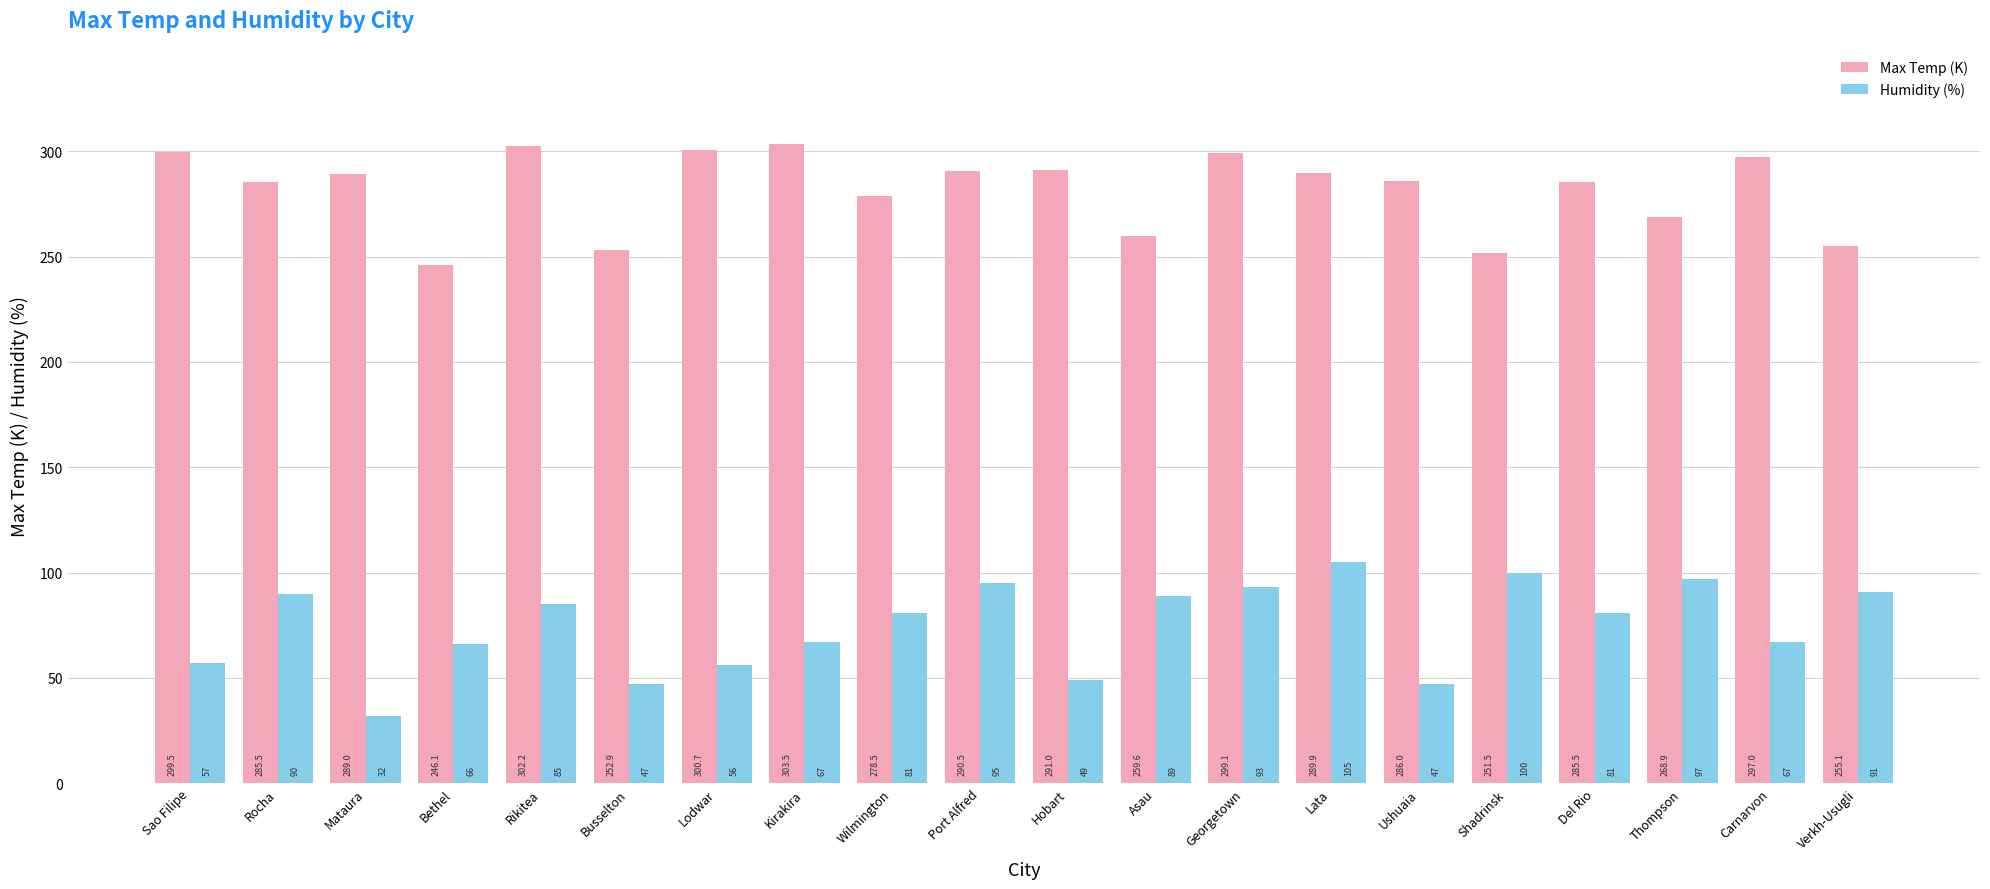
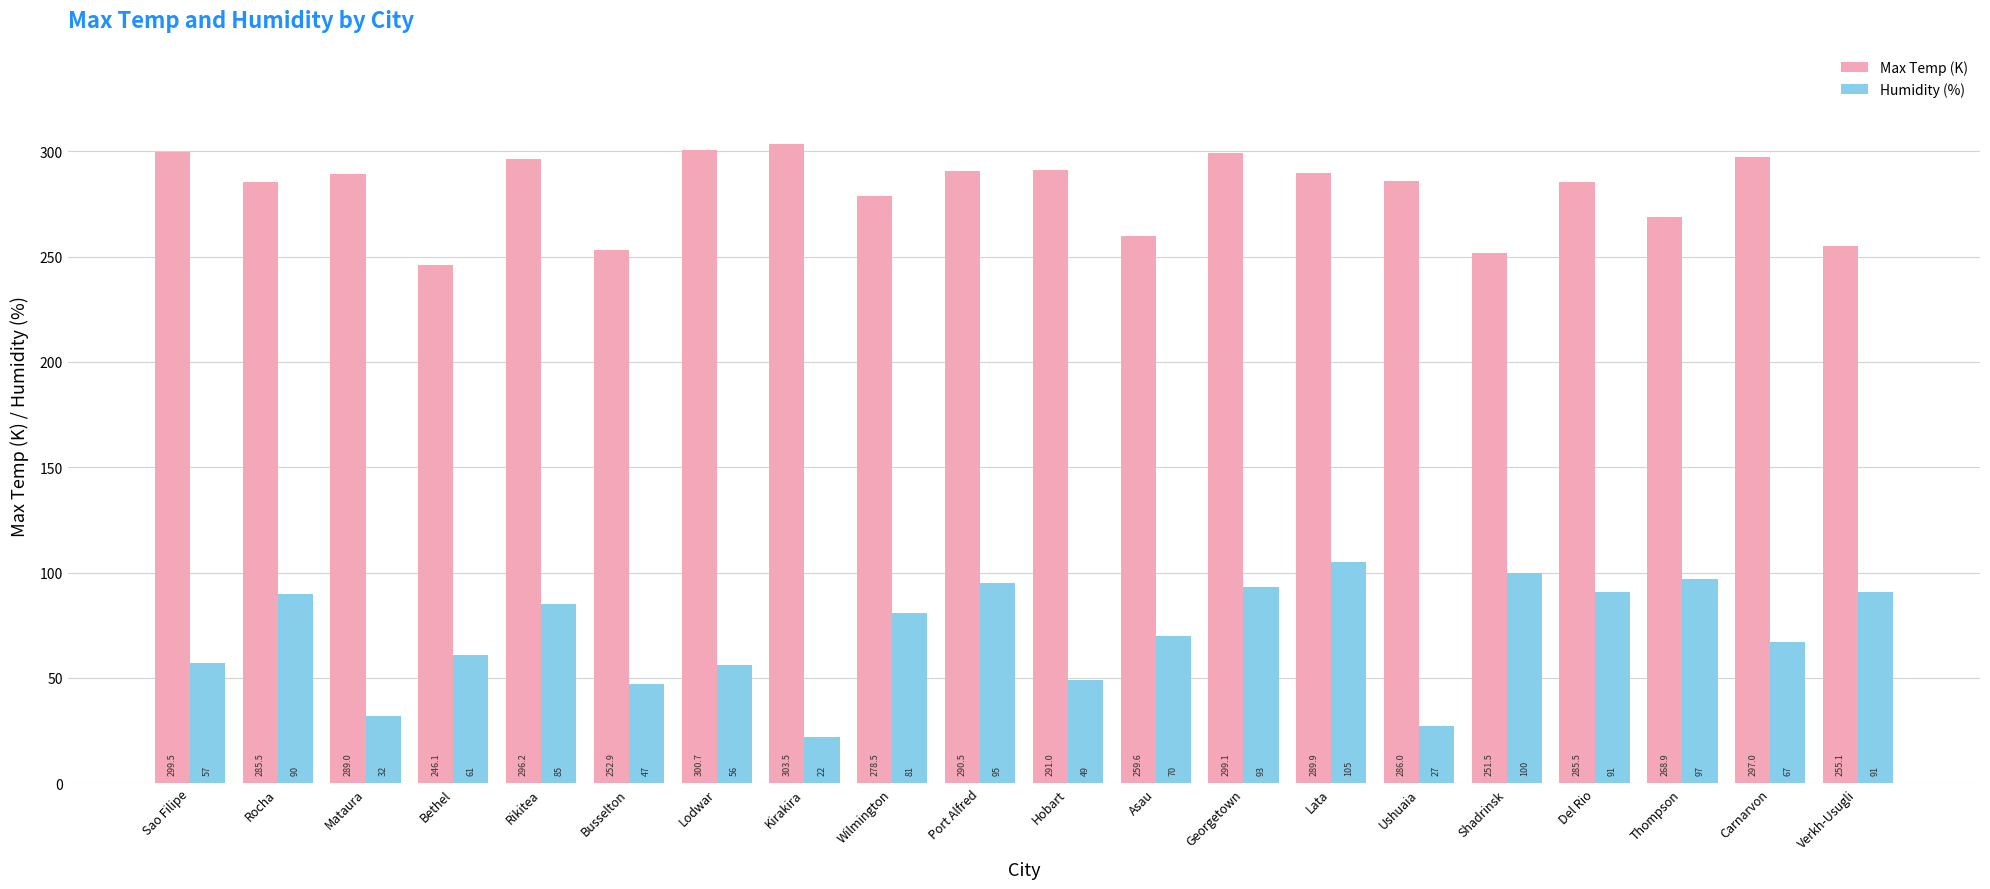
  {
    "Max Temp (K)": {
      "Sao Filipe": 299.5,
      "Rocha": 285.5,
      "Mataura": 289.0,
      "Bethel": 246.1,
-     "Rikitea": 302.2,
+     "Rikitea": 296.2,
      "Busselton": 252.9,
      "Lodwar": 300.7,
      "Kirakira": 303.5,
      "Wilmington": 278.5,
      "Port Alfred": 290.5,
      "Hobart": 291.0,
      "Asau": 259.6,
      "Georgetown": 299.1,
      "Lata": 289.9,
      "Ushuaia": 286.0,
      "Shadrinsk": 251.5,
      "Del Rio": 285.5,
      "Thompson": 268.9,
      "Carnarvon": 297.0,
      "Verkh-Usugli": 255.1
    },
    "Humidity (%)": {
      "Sao Filipe": 57,
      "Rocha": 90,
      "Mataura": 32,
-     "Bethel": 66,
+     "Bethel": 61,
      "Rikitea": 85,
      "Busselton": 47,
      "Lodwar": 56,
-     "Kirakira": 67,
+     "Kirakira": 22,
      "Wilmington": 81,
      "Port Alfred": 95,
      "Hobart": 49,
-     "Asau": 89,
+     "Asau": 70,
      "Georgetown": 93,
      "Lata": 105,
-     "Ushuaia": 47,
+     "Ushuaia": 27,
      "Shadrinsk": 100,
-     "Del Rio": 81,
+     "Del Rio": 91,
      "Thompson": 97,
      "Carnarvon": 67,
      "Verkh-Usugli": 91
    }
  }
